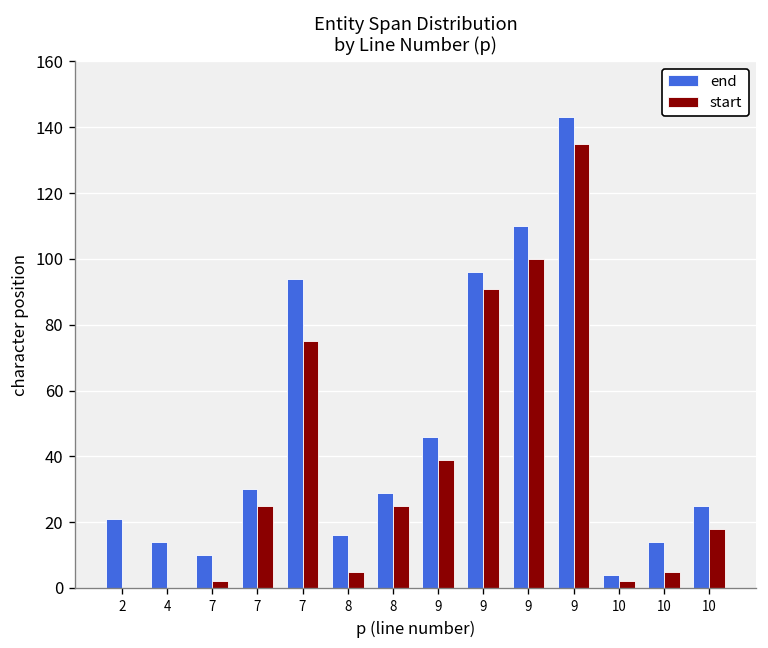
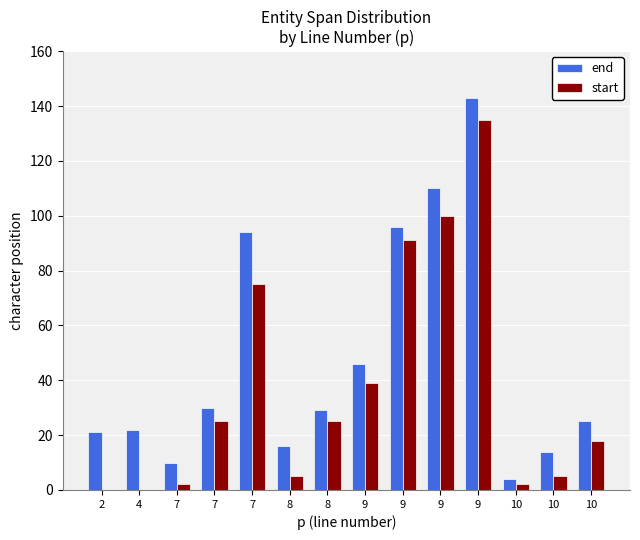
  {
    "end": {
      "2": 21,
-     "4": 14
+     "4": 22
    },
    "start": {
      "2": 0,
      "4": 0
    }
  }
